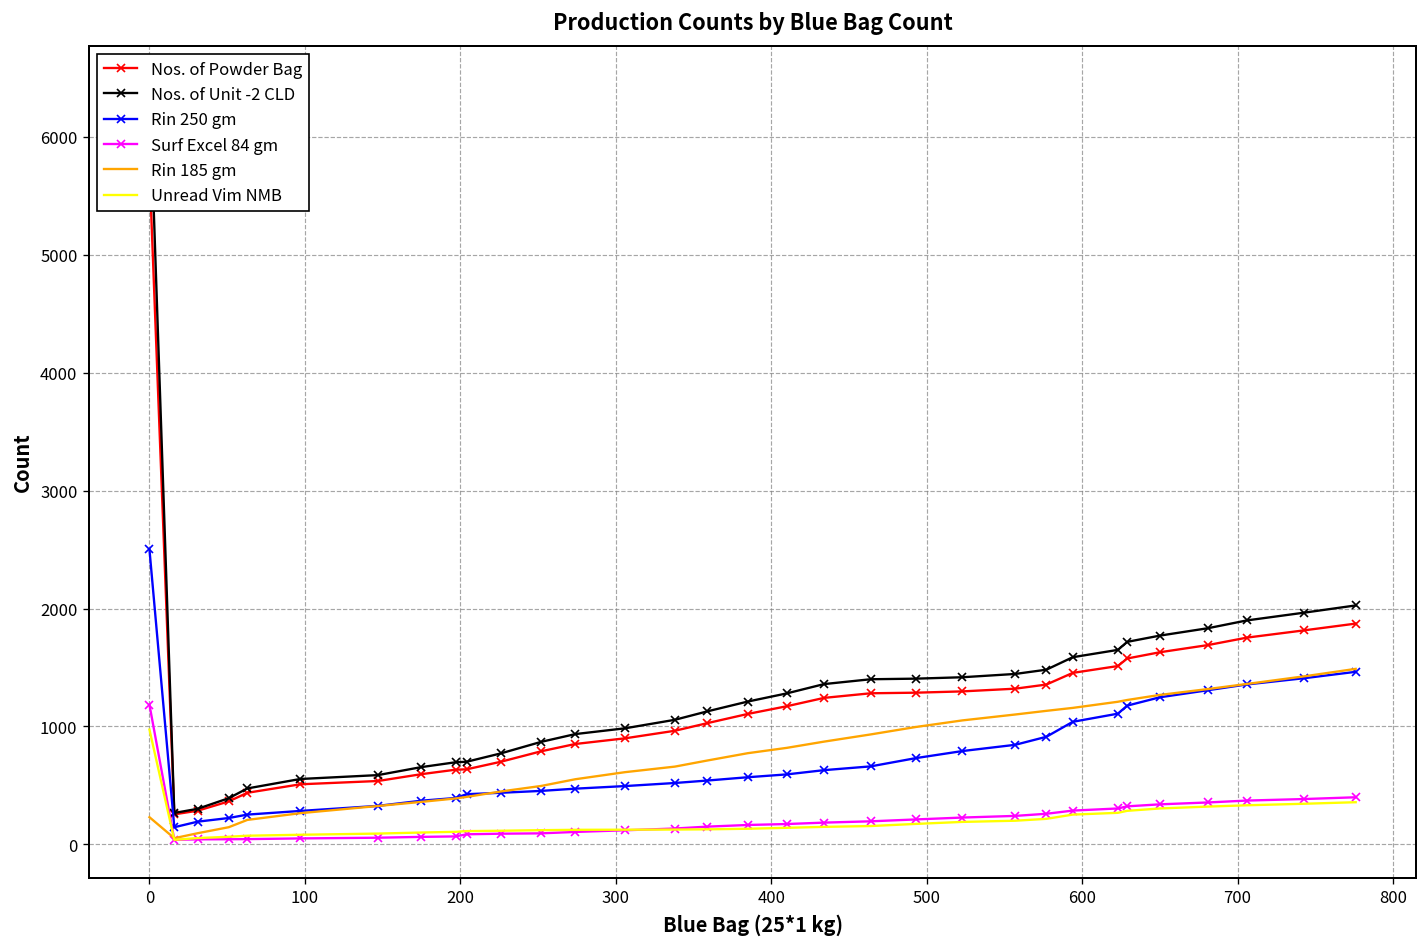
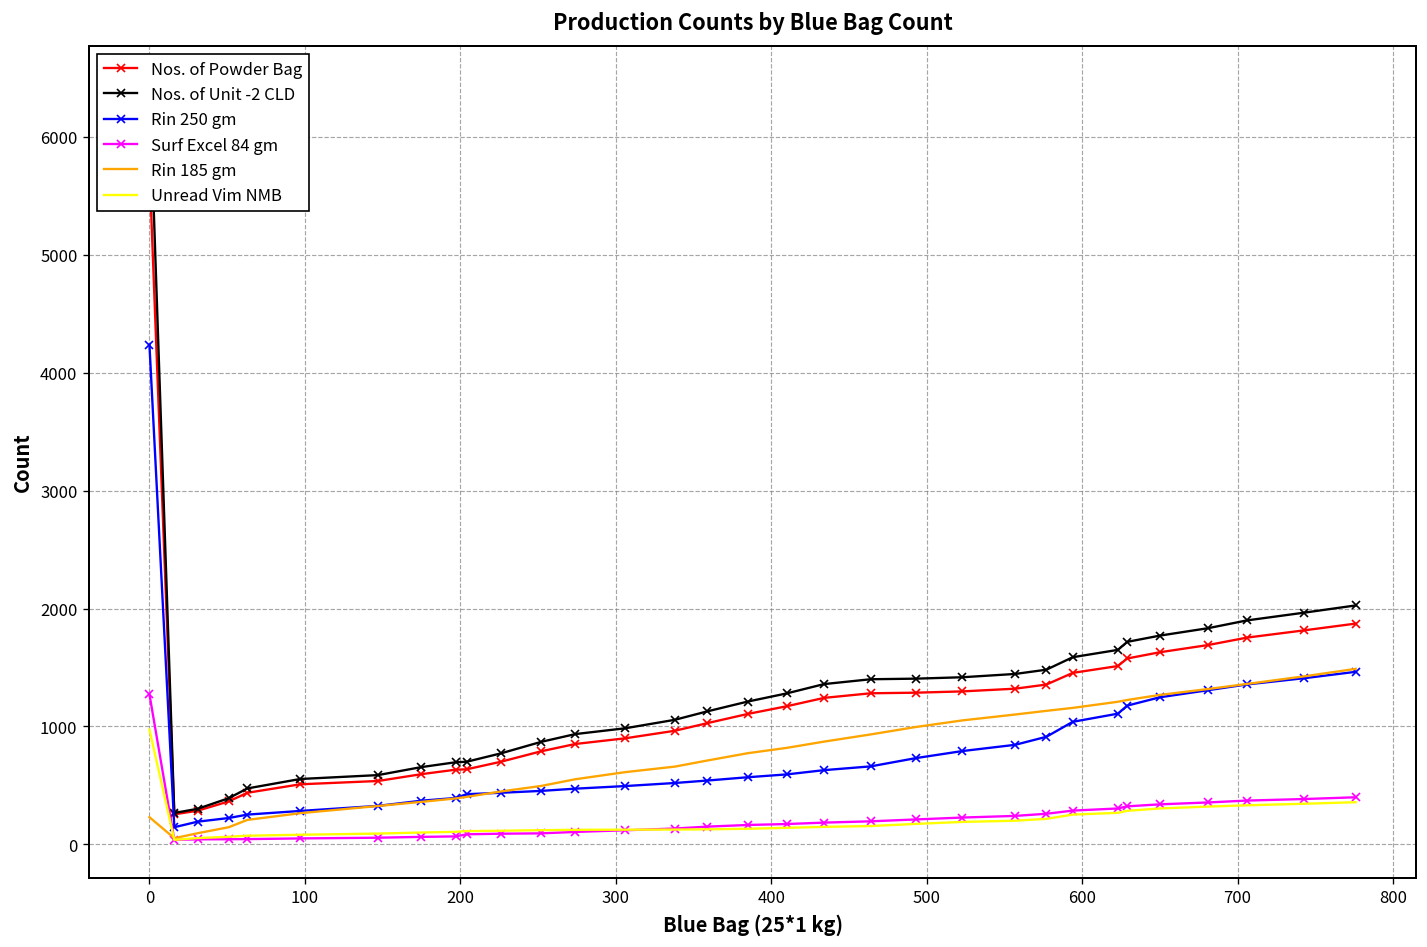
  {
    "Rin 250 gm": {
-     "0": 2500
+     "0": 4200
    },
    "Surf Excel 84 gm": {
-     "0": 1200
+     "0": 1300
    },
    "Rin 185 gm": {
      "0": 200
    },
    "Unread Vim NMB": {
      "0": 1000
    }
  }
